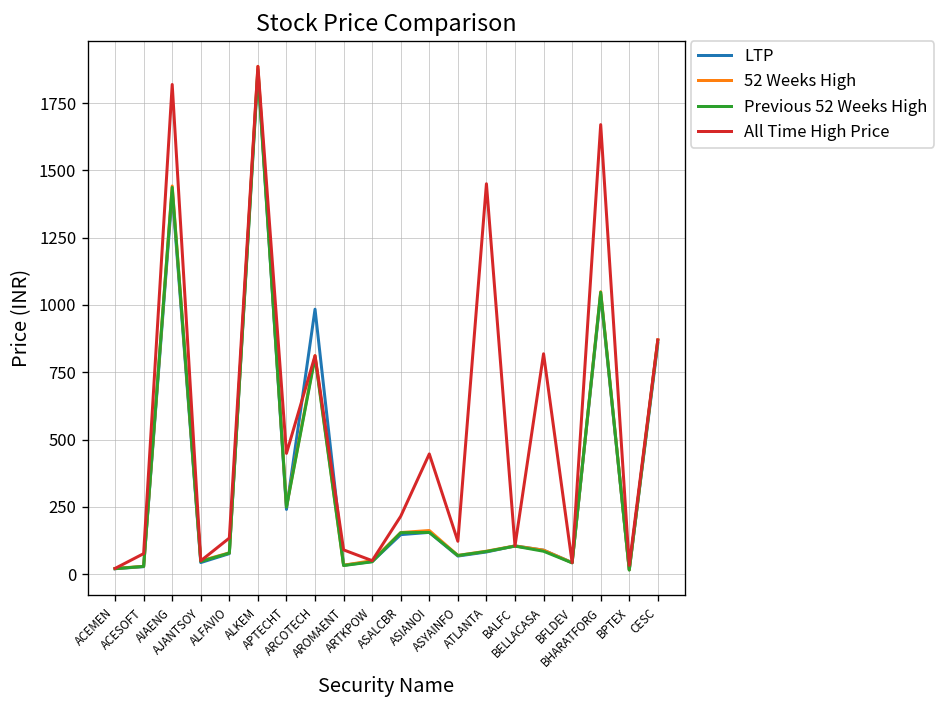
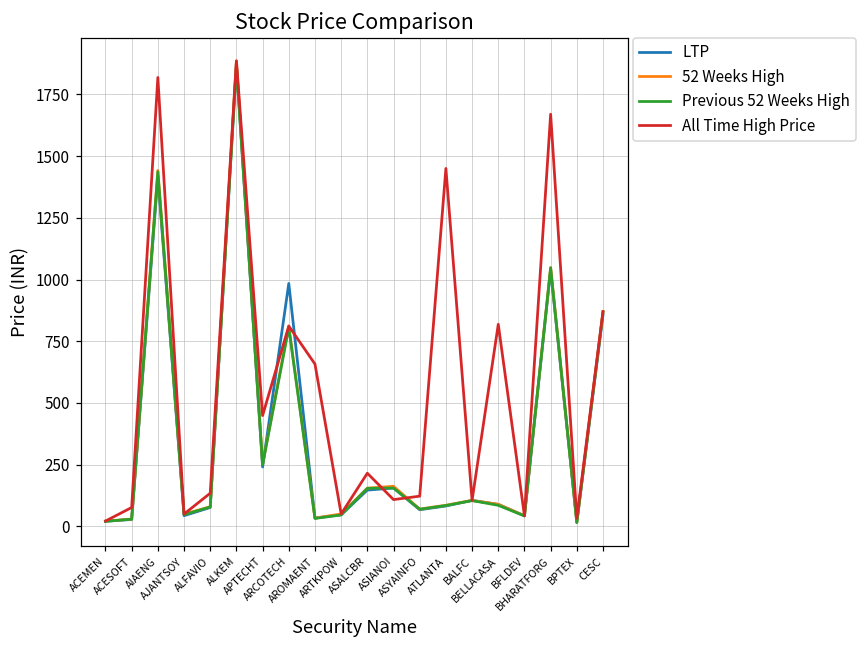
  {
    "LTP": {
      "AIAENG": 1420,
      "ARCOTECH": 980
    },
    "All Time High Price": {
      "ACESOFT": 80,
      "AIAENG": 1820,
      "ALFAVIO": 130,
      "APTECHT": 450,
-     "AROMAENT": 90,
+     "AROMAENT": 660,
      "ASALCBR": 220,
-     "ASIANOI": 450,
+     "ASIANOI": 110,
      "ASYAINFO": 120,
      "ATLANTA": 1450,
      "BELLACASA": 820,
      "BHARATFORG": 1670,
      "BPTEX": 30
    }
  }
